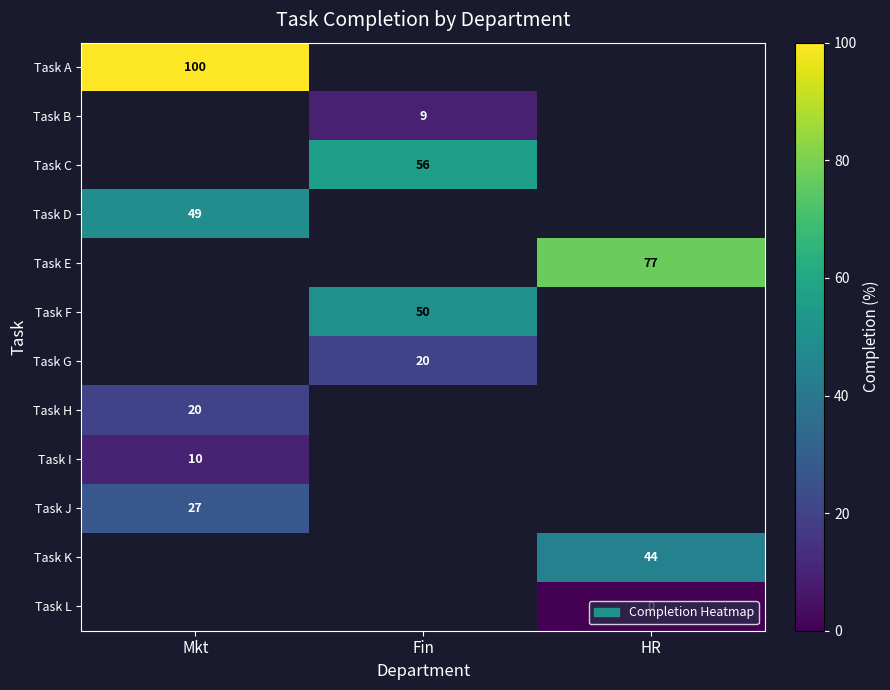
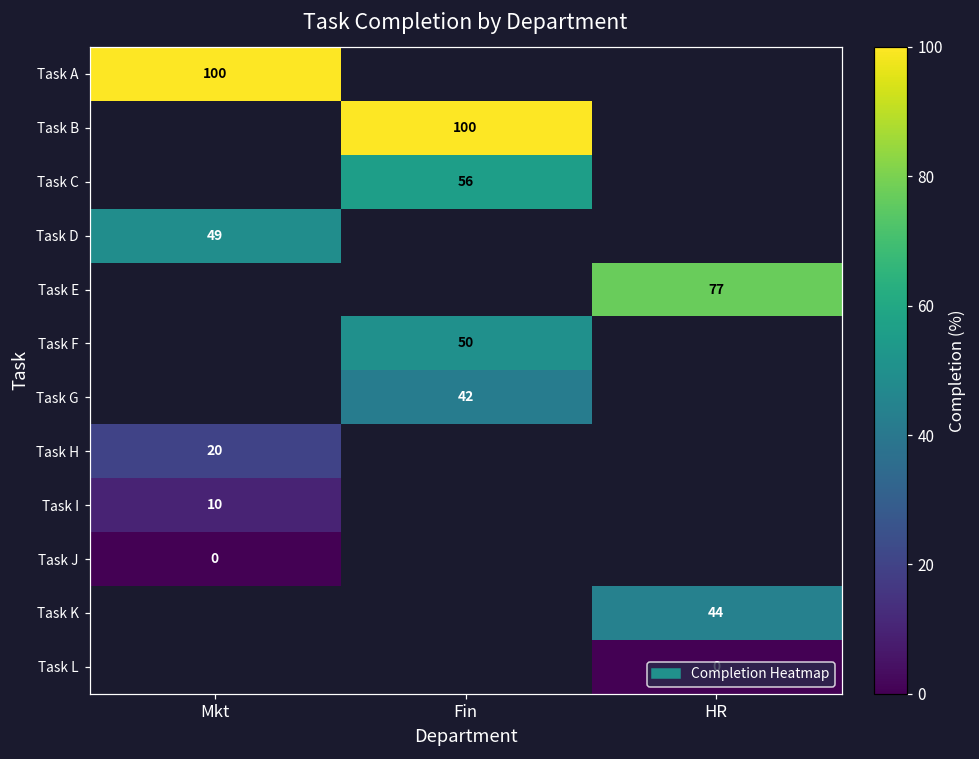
  {
    "Task A": {
      "Mkt": 100
    },
    "Task B": {
-     "Fin": 9
+     "Fin": 100
    },
    "Task C": {
      "Fin": 56
    },
    "Task D": {
      "Mkt": 49
    },
    "Task E": {
      "HR": 77
    },
    "Task F": {
      "Fin": 50
    },
    "Task G": {
-     "Fin": 20
+     "Fin": 42
    },
    "Task H": {
      "Mkt": 20
    },
    "Task I": {
      "Mkt": 10
    },
    "Task J": {
-     "Mkt": 27
+     "Mkt": 0
    },
    "Task K": {
      "HR": 44
    }
  }
